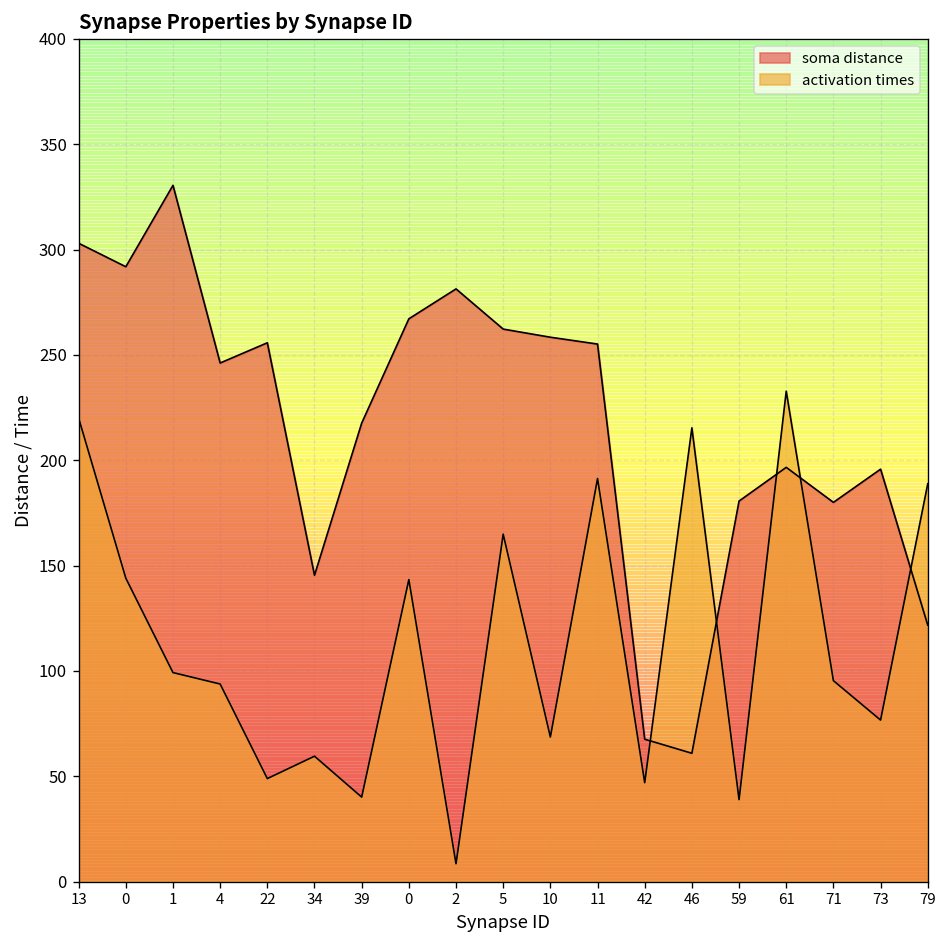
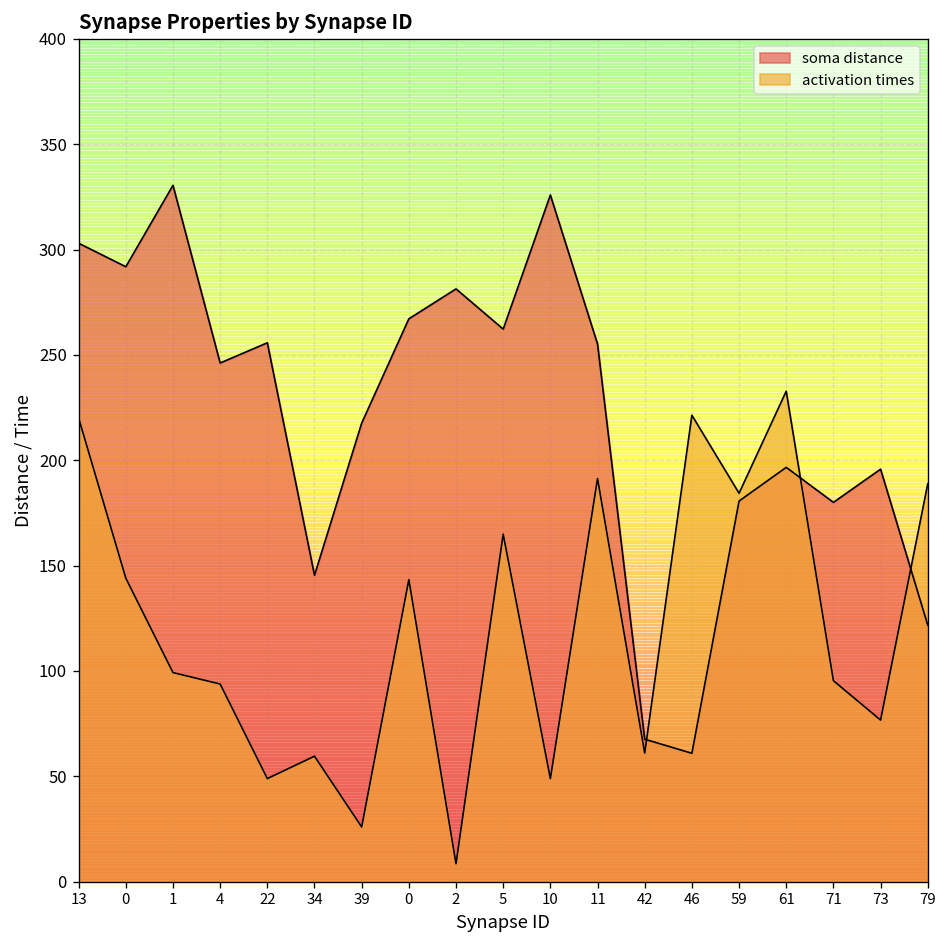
  {
    "soma distance": {
      "13": 303,
      "1": 330,
      "4": 246,
      "22": 256,
      "34": 145,
      "39": 218,
      "2": 281,
      "5": 262,
-     "10": 258,
+     "10": 326,
      "11": 255,
      "42": 68,
      "46": 61,
      "59": 181,
      "61": 197,
      "71": 180,
      "73": 196,
      "79": 122
    },
    "activation times": {
      "13": 220,
      "1": 99,
      "4": 94,
      "22": 49,
      "34": 60,
-     "39": 40,
+     "39": 26,
      "2": 9,
      "5": 165,
-     "10": 69,
+     "10": 49,
      "11": 191,
-     "42": 47,
-     "46": 215,
-     "59": 39,
+     "42": 61,
+     "46": 221,
+     "59": 184,
      "61": 233,
      "71": 95,
      "73": 77,
      "79": 189
    }
  }
